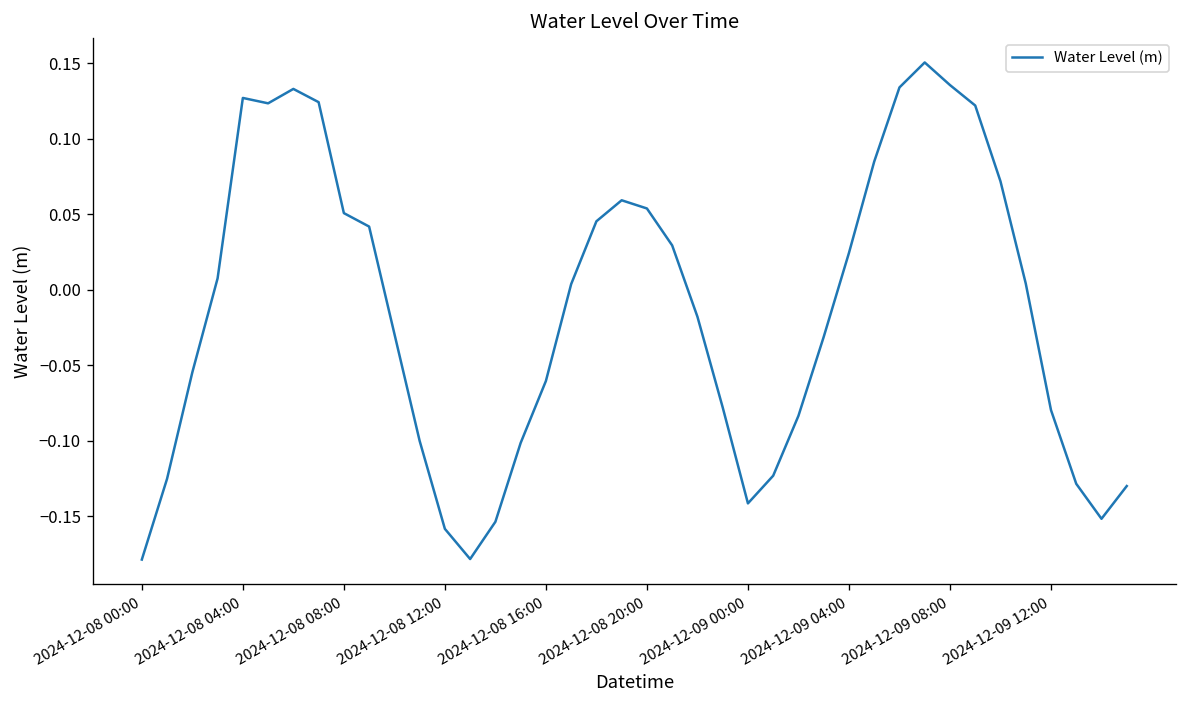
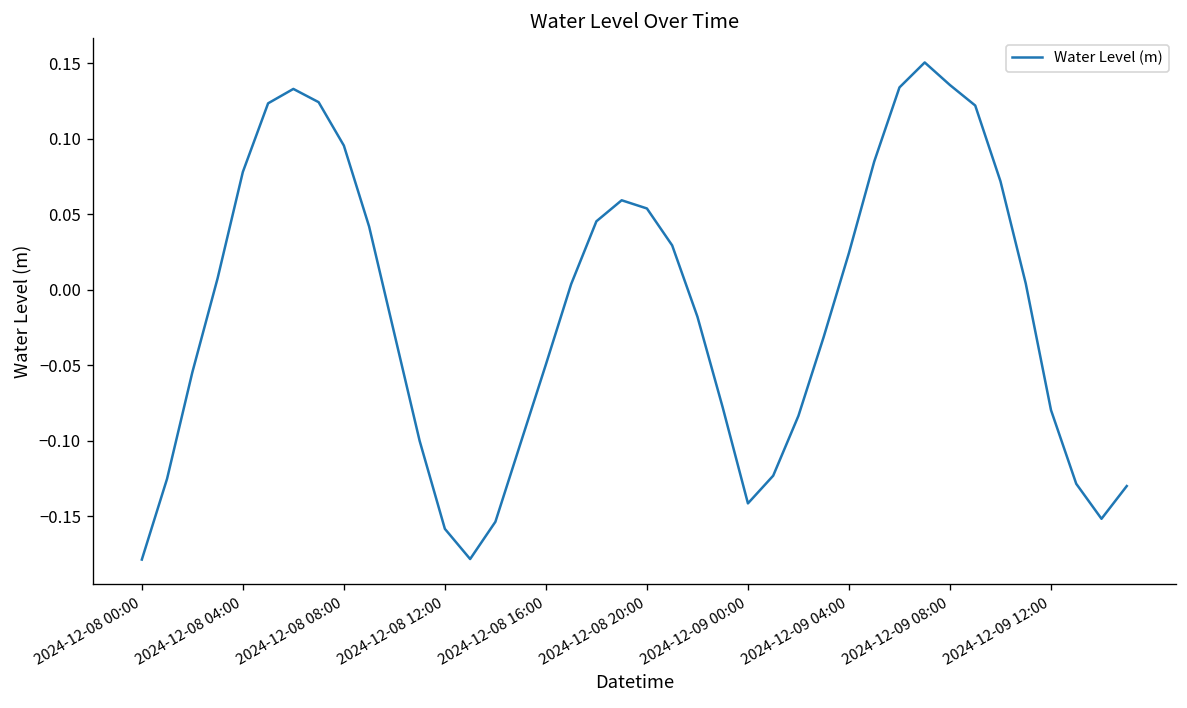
  {
    "2024-12-08 00:00": -0.179,
-   "2024-12-08 04:00": 0.127,
-   "2024-12-08 08:00": 0.051,
+   "2024-12-08 04:00": 0.078,
+   "2024-12-08 08:00": 0.095,
    "2024-12-08 12:00": -0.158,
-   "2024-12-08 16:00": -0.060,
+   "2024-12-08 16:00": -0.049,
    "2024-12-08 20:00": 0.054,
    "2024-12-09 00:00": -0.141,
    "2024-12-09 04:00": 0.024,
    "2024-12-09 08:00": 0.135,
    "2024-12-09 12:00": -0.080
  }
